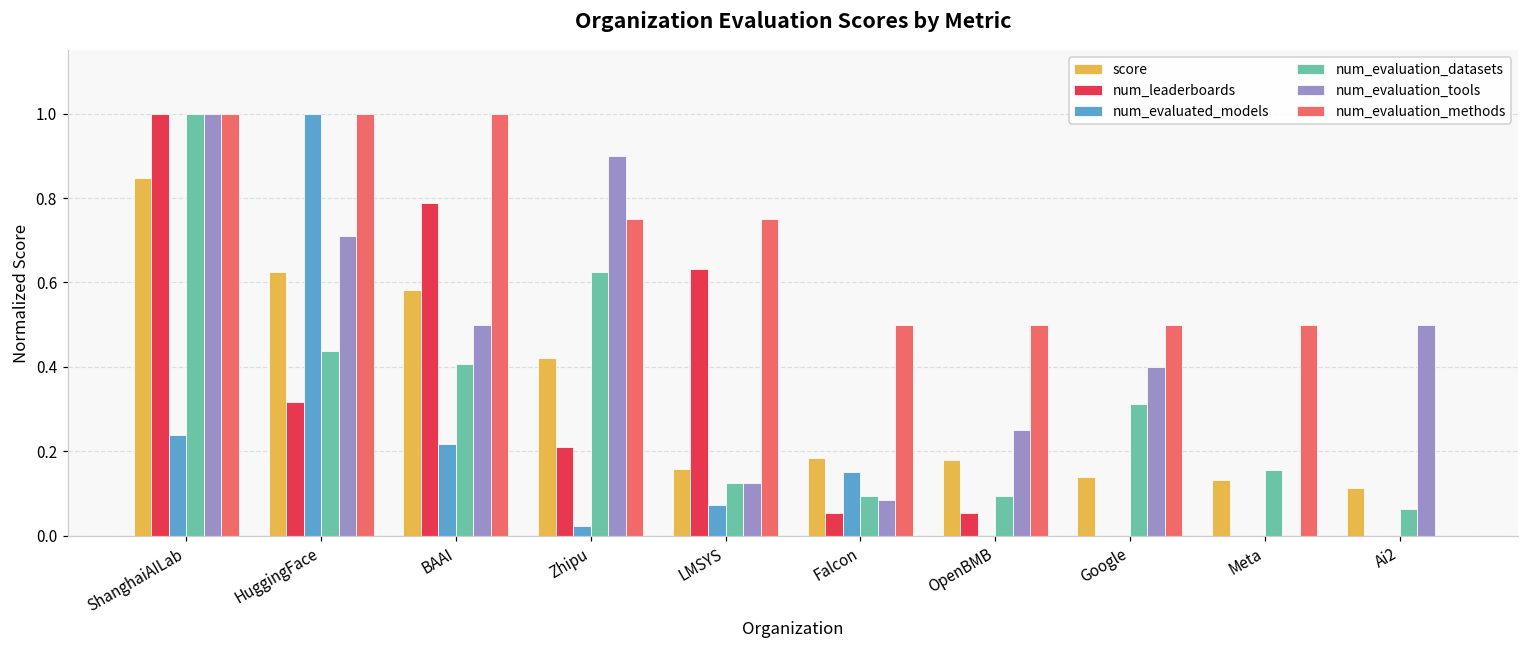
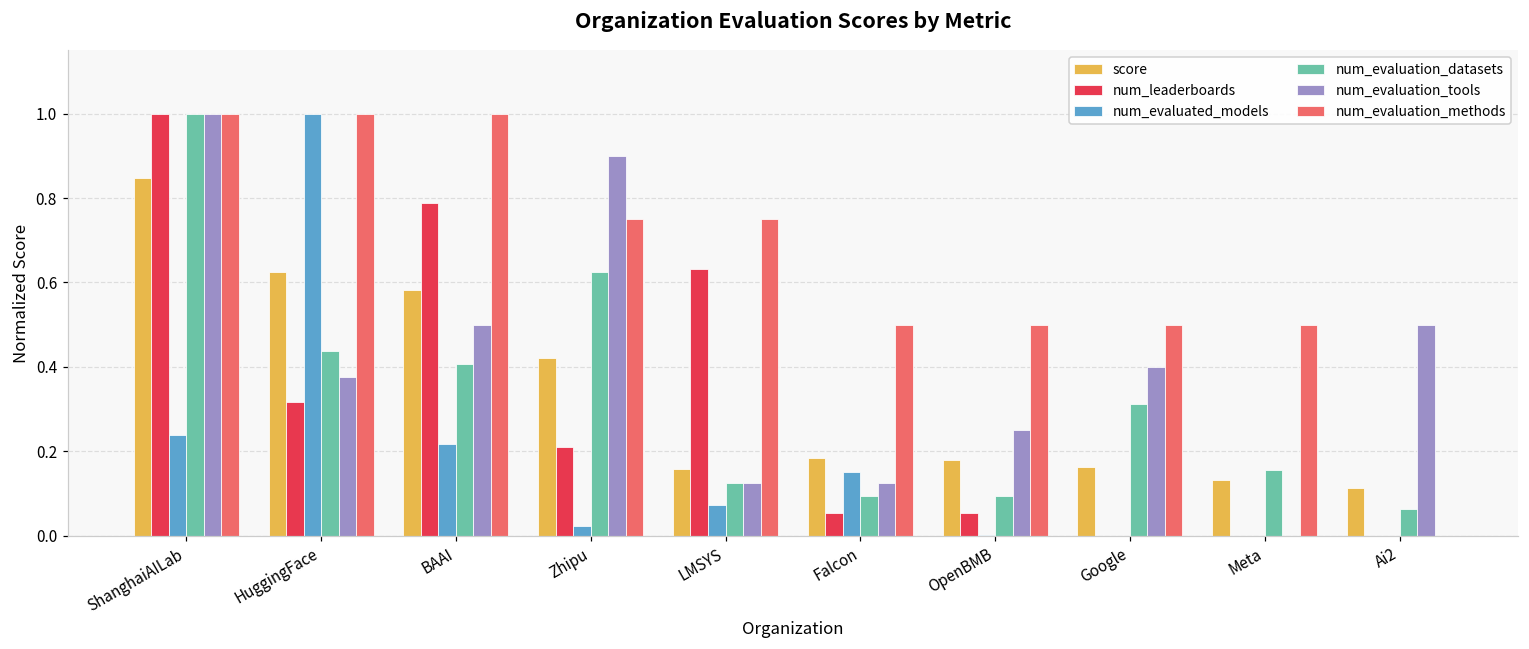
  {
    "score": {
      "ShanghaiAILab": 0.85,
      "HuggingFace": 0.63,
      "BAAI": 0.58,
      "Zhipu": 0.42,
      "LMSYS": 0.16,
      "Falcon": 0.18,
      "OpenBMB": 0.18,
-     "Google": 0.14,
+     "Google": 0.16,
      "Meta": 0.13,
      "Ai2": 0.11
    },
    "num_evaluation_tools": {
      "ShanghaiAILab": 1.00,
-     "HuggingFace": 0.71,
+     "HuggingFace": 0.38,
      "BAAI": 0.50,
      "Zhipu": 0.90,
      "LMSYS": 0.13,
-     "Falcon": 0.08,
+     "Falcon": 0.13,
      "OpenBMB": 0.25,
      "Google": 0.40,
      "Meta": 0.00,
      "Ai2": 0.50
    }
  }
